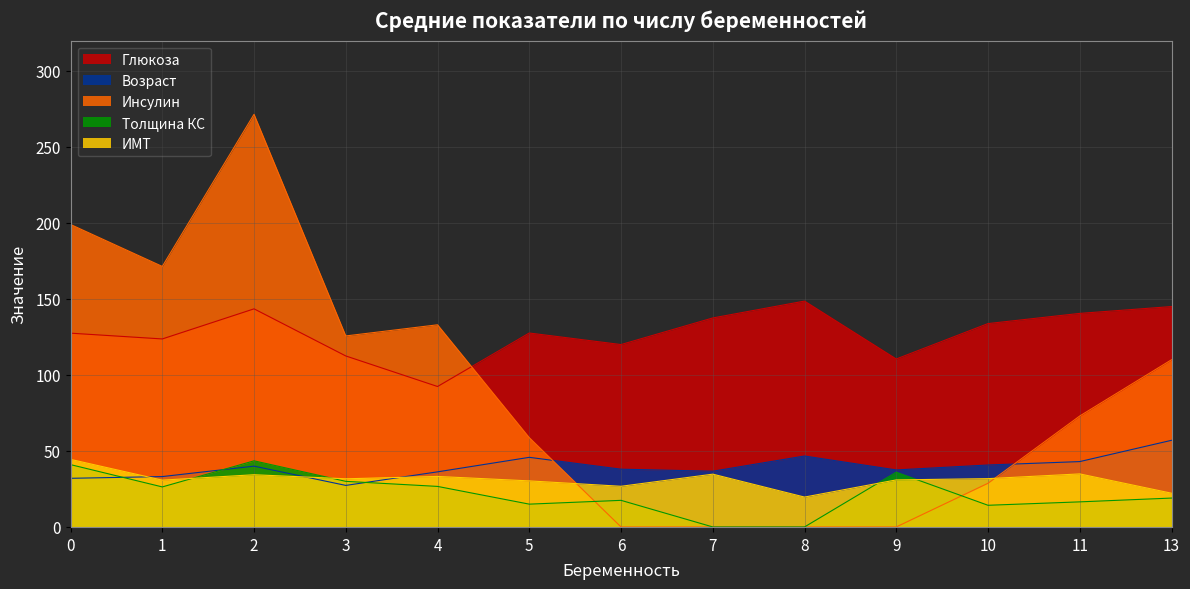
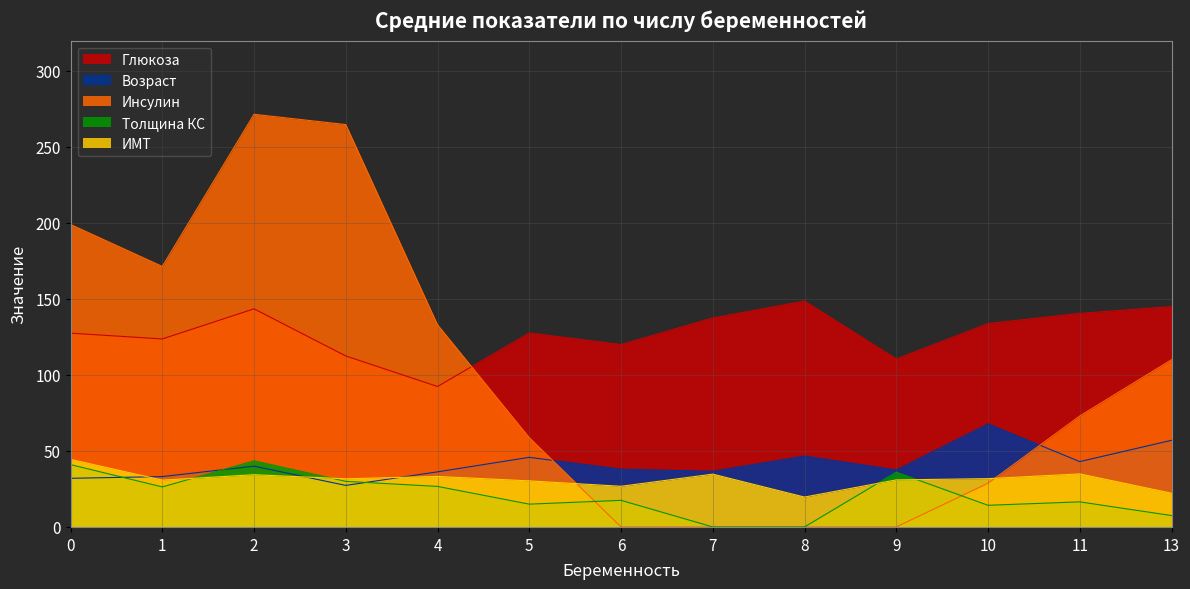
  {
    "Глюкоза": {
      "0": 128,
      "1": 124,
      "2": 144,
      "3": 113,
      "4": 92,
      "5": 128,
      "6": 120,
      "7": 138,
      "8": 149,
      "9": 111,
      "10": 134,
      "11": 141,
      "13": 145
    },
    "Возраст": {
      "0": 32,
      "1": 33,
      "2": 40,
      "3": 27,
      "4": 36,
      "5": 46,
      "6": 38,
      "7": 37,
      "8": 47,
-     "10": 41,
+     "10": 68,
      "11": 43,
      "13": 57
    },
    "Инсулин": {
      "0": 199,
      "1": 171,
      "2": 272,
-     "3": 126,
+     "3": 265,
      "4": 133,
      "5": 59,
      "6": 0,
      "9": 0,
      "10": 29,
      "11": 73,
      "13": 110
    },
    "Толщина КС": {
      "0": 41,
      "1": 26,
      "2": 44,
      "4": 27,
      "5": 15,
      "6": 18,
      "10": 14,
      "11": 17,
-     "13": 19
+     "13": 8
    },
    "ИМТ": {
      "0": 44,
      "1": 31,
      "2": 34,
      "4": 33,
      "5": 30,
      "6": 27,
      "7": 35,
      "8": 20,
      "9": 31,
      "10": 32,
      "11": 35,
      "13": 22
    }
  }
